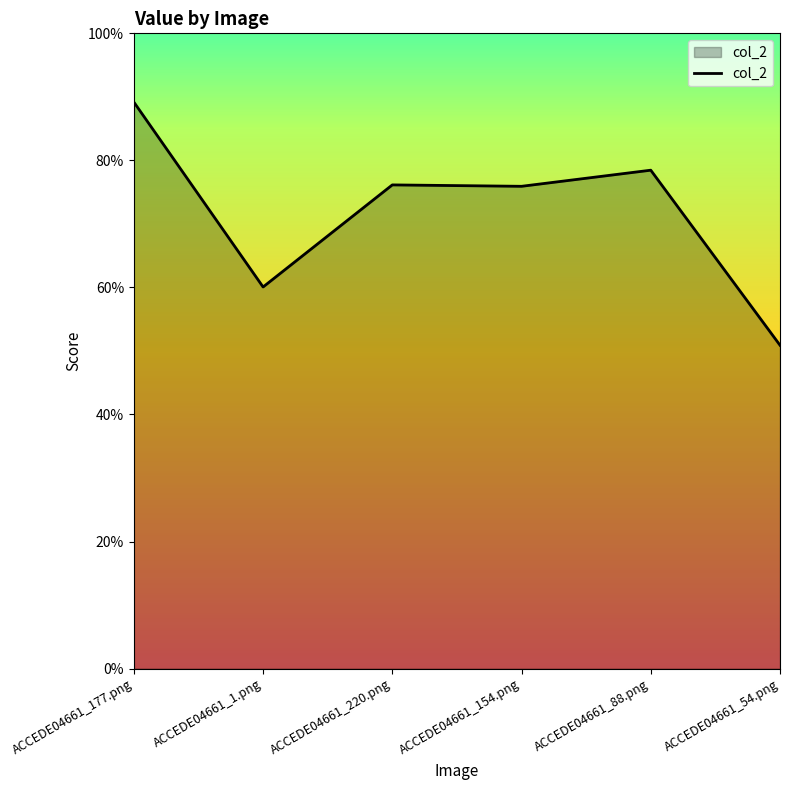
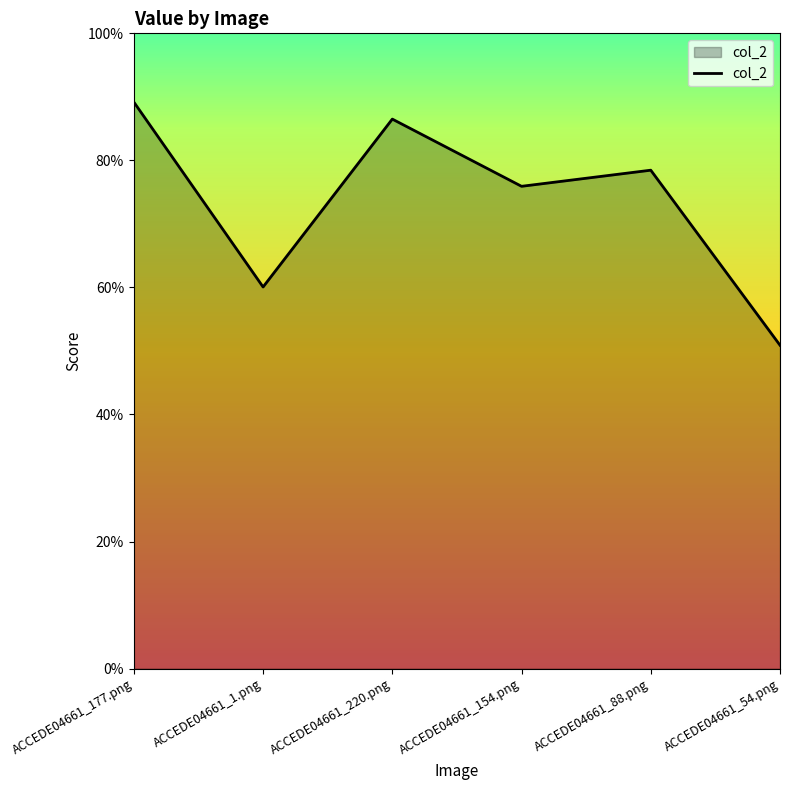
  {
    "ACCEDE04661_177.png": "89%",
    "ACCEDE04661_1.png": "60%",
-   "ACCEDE04661_220.png": "76%",
+   "ACCEDE04661_220.png": "86%",
    "ACCEDE04661_154.png": "76%",
    "ACCEDE04661_88.png": "78%",
    "ACCEDE04661_54.png": "51%"
  }
